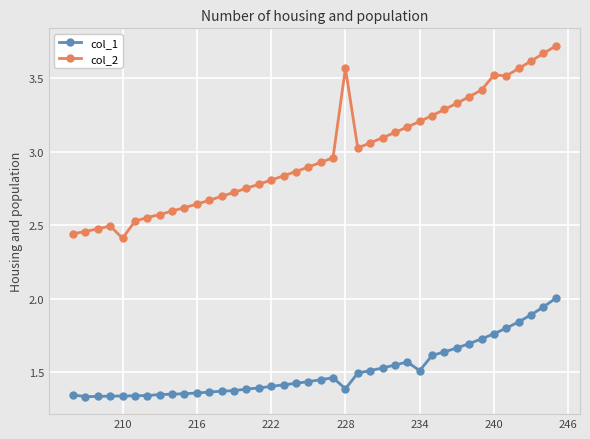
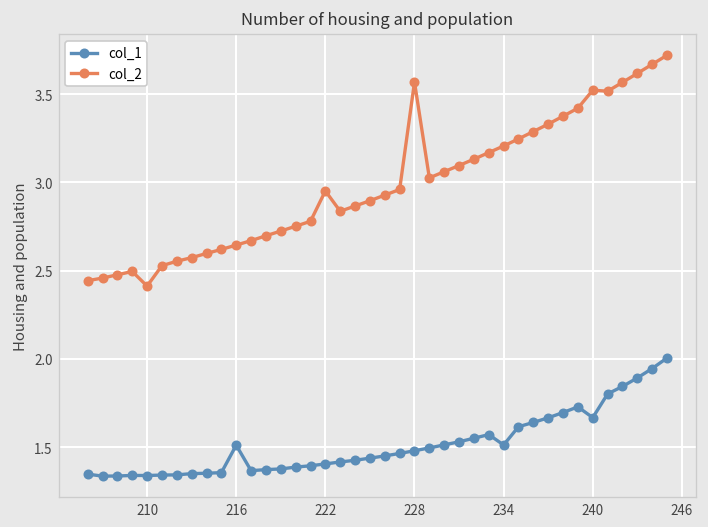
  {
    "col_1": {
      "210": 1.34,
-     "216": 1.36,
+     "216": 1.51,
      "222": 1.41,
-     "228": 1.39,
+     "228": 1.48,
      "234": 1.51,
-     "240": 1.76
+     "240": 1.67
    },
    "col_2": {
      "210": 2.41,
      "216": 2.65,
-     "222": 2.81,
+     "222": 2.95,
      "228": 3.57,
      "234": 3.21,
      "240": 3.52
    }
  }
